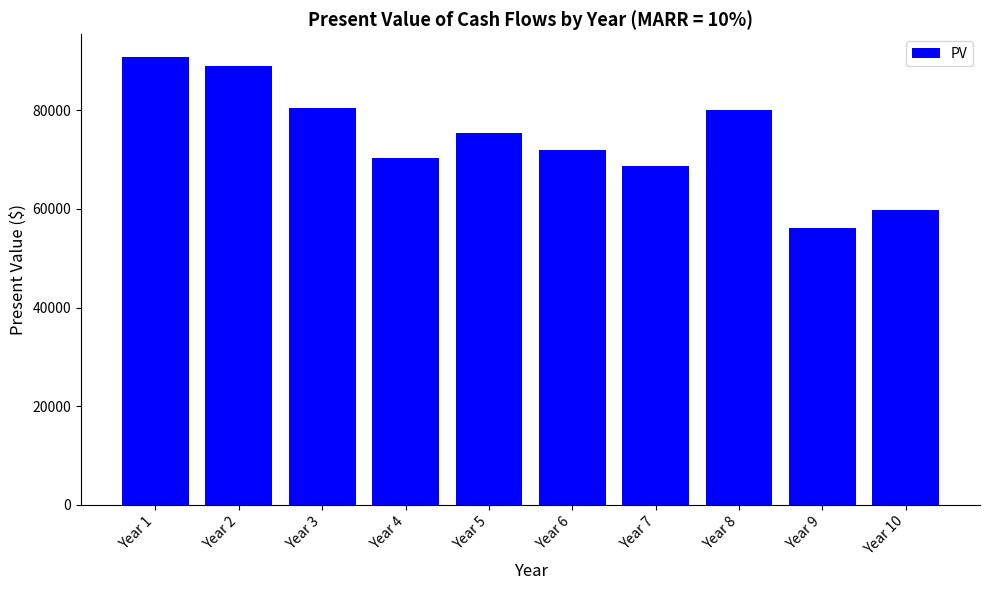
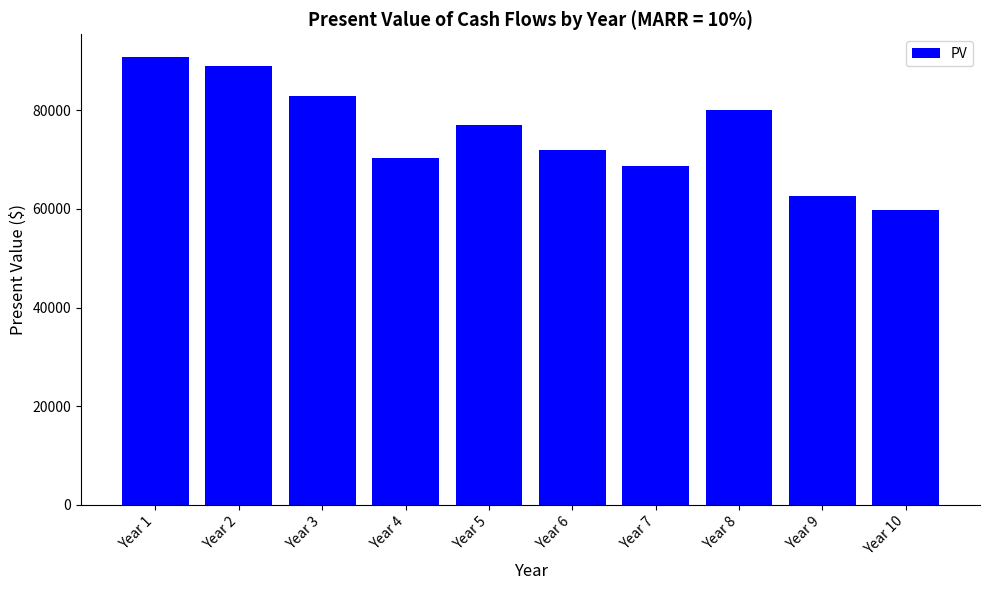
  {
    "Year 1": 91000,
    "Year 2": 89000,
-   "Year 3": 81000,
+   "Year 3": 83000,
    "Year 4": 70000,
-   "Year 5": 75000,
+   "Year 5": 77000,
    "Year 6": 72000,
    "Year 7": 69000,
    "Year 8": 80000,
-   "Year 9": 56000,
+   "Year 9": 63000,
    "Year 10": 60000
  }
